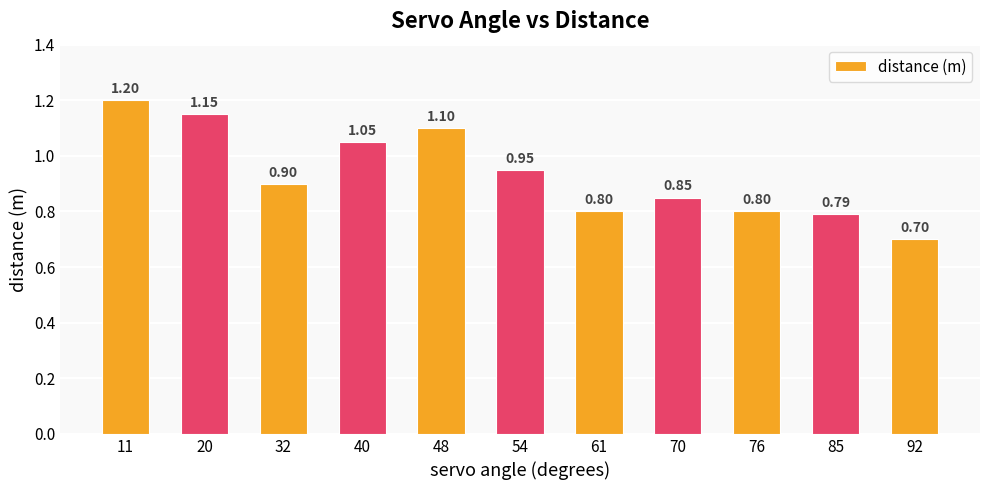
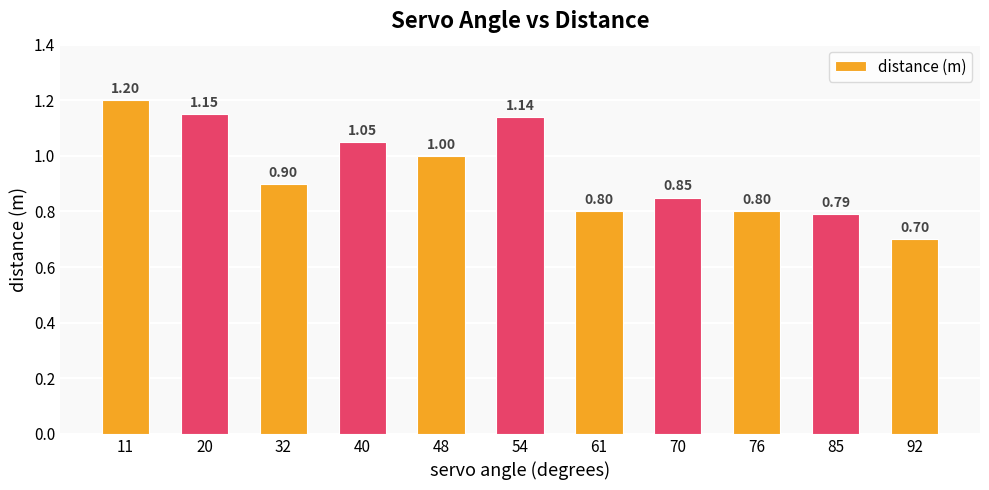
  {
    "11": 1.20,
    "20": 1.15,
    "32": 0.90,
    "40": 1.05,
-   "48": 1.10,
-   "54": 0.95,
+   "48": 1.00,
+   "54": 1.14,
    "61": 0.80,
    "70": 0.85,
    "76": 0.80,
    "85": 0.79,
    "92": 0.70
  }
